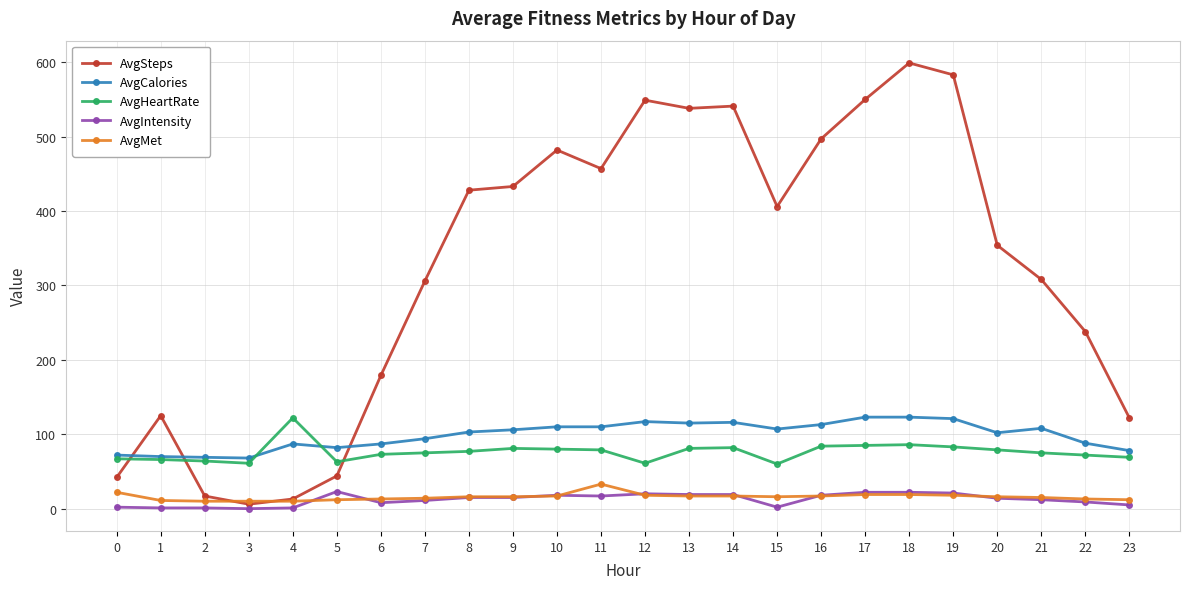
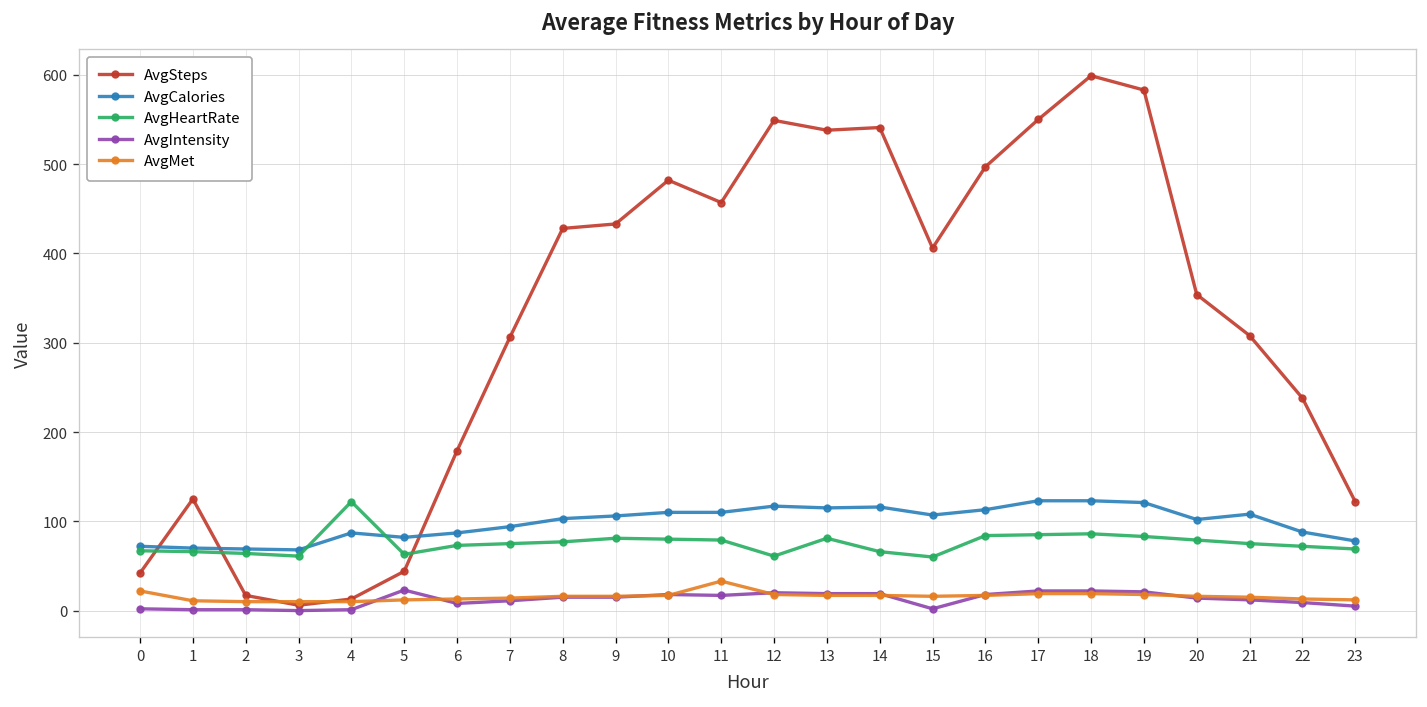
  {
    "AvgSteps": {
      "0": 40,
      "1": 130,
      "2": 20,
      "3": 10,
      "5": 40,
      "6": 180,
      "7": 310,
      "8": 430,
      "9": 430,
      "10": 480,
      "11": 460,
      "12": 550,
      "13": 540,
      "14": 540,
      "15": 410,
      "16": 500,
      "17": 550,
      "18": 600,
      "19": 580,
      "20": 350,
      "21": 310,
      "22": 240,
      "23": 120
    },
    "AvgCalories": {
      "0": 70,
      "1": 70,
      "2": 70,
      "3": 70,
      "4": 90,
      "5": 80,
      "6": 90,
      "7": 90,
      "8": 100,
      "9": 110,
      "10": 110,
      "11": 110,
      "12": 120,
      "13": 120,
      "14": 120,
      "15": 110,
      "16": 110,
      "17": 120,
      "18": 120,
      "19": 120,
      "20": 100,
      "21": 110,
      "22": 90,
      "23": 80
    },
    "AvgHeartRate": {
      "0": 70,
      "1": 70,
      "2": 60,
      "3": 60,
      "4": 120,
      "5": 60,
      "6": 70,
      "7": 80,
      "8": 80,
      "9": 80,
      "10": 80,
      "11": 80,
      "12": 60,
      "13": 80,
-     "14": 80,
+     "14": 70,
      "15": 60,
      "16": 80,
      "17": 90,
      "18": 90,
      "19": 80,
      "20": 80,
      "21": 80,
      "22": 70,
      "23": 70
    },
    "AvgIntensity": {
      "0": 0,
      "1": 0,
      "2": 0,
      "3": 0,
      "4": 0,
      "5": 20,
      "6": 10,
      "11": 20,
      "15": 0,
      "22": 10,
      "23": 10
    },
    "AvgMet": {
      "0": 20,
      "1": 10,
      "2": 10,
      "3": 10,
      "5": 10,
      "6": 10,
      "11": 30,
      "15": 20,
      "22": 10,
      "23": 10
    }
  }
